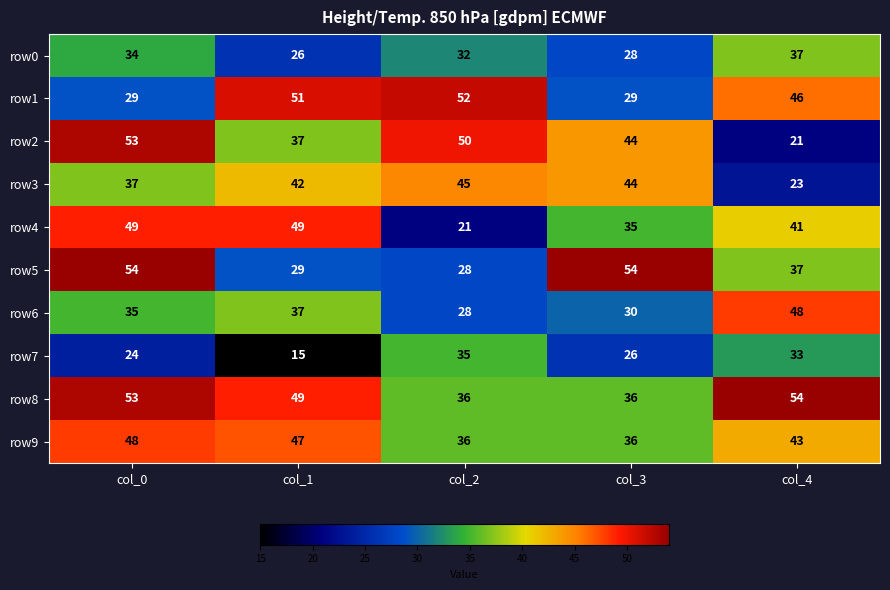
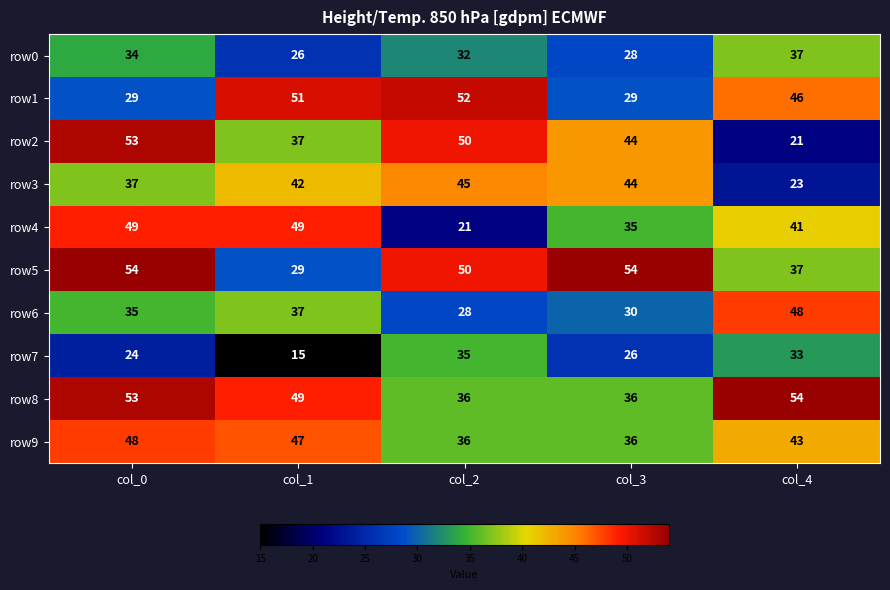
  {
    "row0": {
      "col_0": 34,
      "col_1": 26,
      "col_2": 32,
      "col_3": 28,
      "col_4": 37
    },
    "row1": {
      "col_0": 29,
      "col_1": 51,
      "col_2": 52,
      "col_3": 29,
      "col_4": 46
    },
    "row2": {
      "col_0": 53,
      "col_1": 37,
      "col_2": 50,
      "col_3": 44,
      "col_4": 21
    },
    "row3": {
      "col_0": 37,
      "col_1": 42,
      "col_2": 45,
      "col_3": 44,
      "col_4": 23
    },
    "row4": {
      "col_0": 49,
      "col_1": 49,
      "col_2": 21,
      "col_3": 35,
      "col_4": 41
    },
    "row5": {
      "col_0": 54,
      "col_1": 29,
-     "col_2": 28,
+     "col_2": 50,
      "col_3": 54,
      "col_4": 37
    },
    "row6": {
      "col_0": 35,
      "col_1": 37,
      "col_2": 28,
      "col_3": 30,
      "col_4": 48
    },
    "row7": {
      "col_0": 24,
      "col_1": 15,
      "col_2": 35,
      "col_3": 26,
      "col_4": 33
    },
    "row8": {
      "col_0": 53,
      "col_1": 49,
      "col_2": 36,
      "col_3": 36,
      "col_4": 54
    },
    "row9": {
      "col_0": 48,
      "col_1": 47,
      "col_2": 36,
      "col_3": 36,
      "col_4": 43
    }
  }
